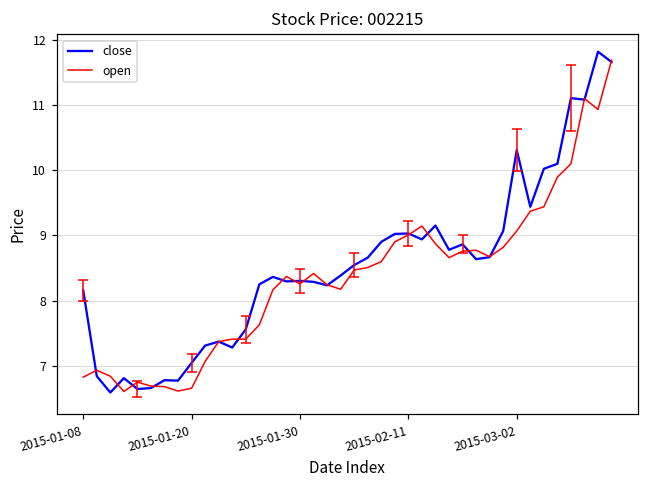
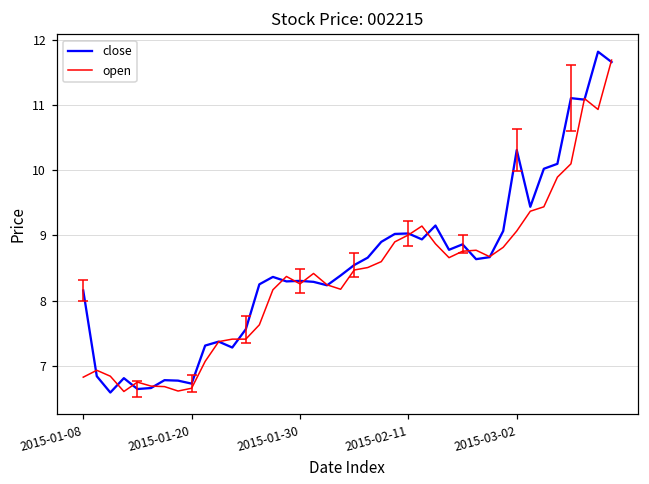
  {
    "close": {
      "2015-01-08": 8.2,
-     "2015-01-20": 7.0,
+     "2015-01-20": 6.7,
      "2015-01-30": 8.3,
      "2015-03-02": 10.3
    },
    "open": {
      "2015-01-08": 6.8,
      "2015-01-20": 6.7,
      "2015-01-30": 8.3,
      "2015-03-02": 9.1
    }
  }
